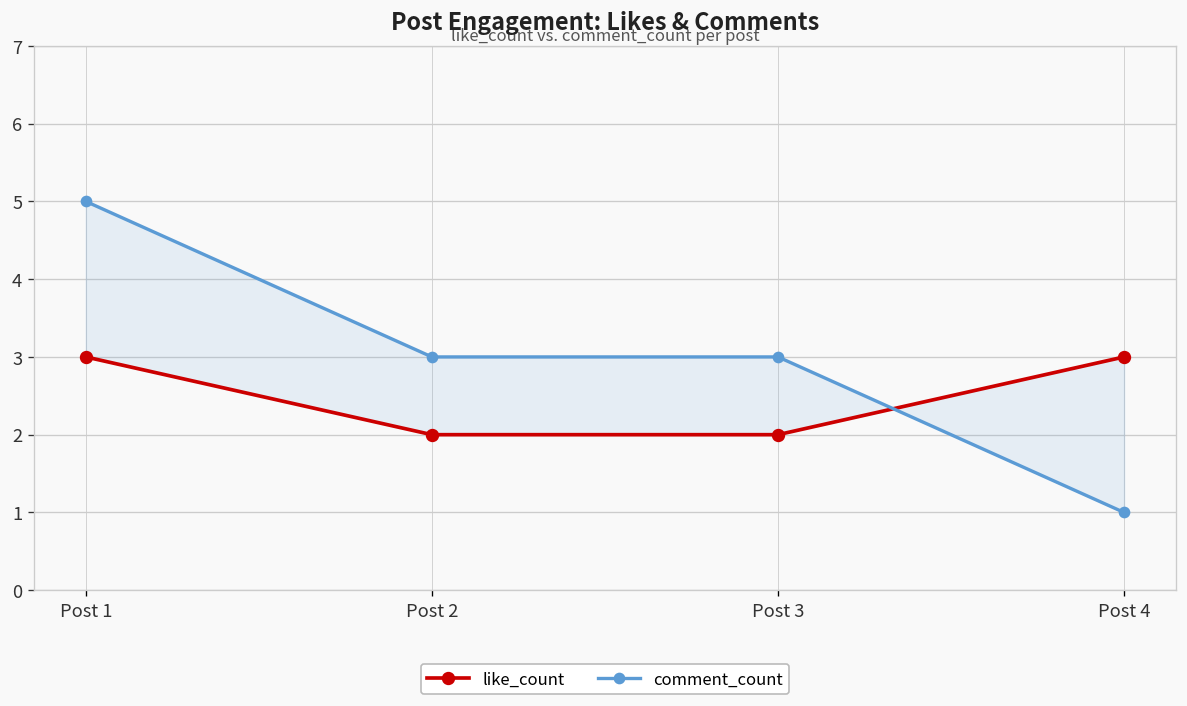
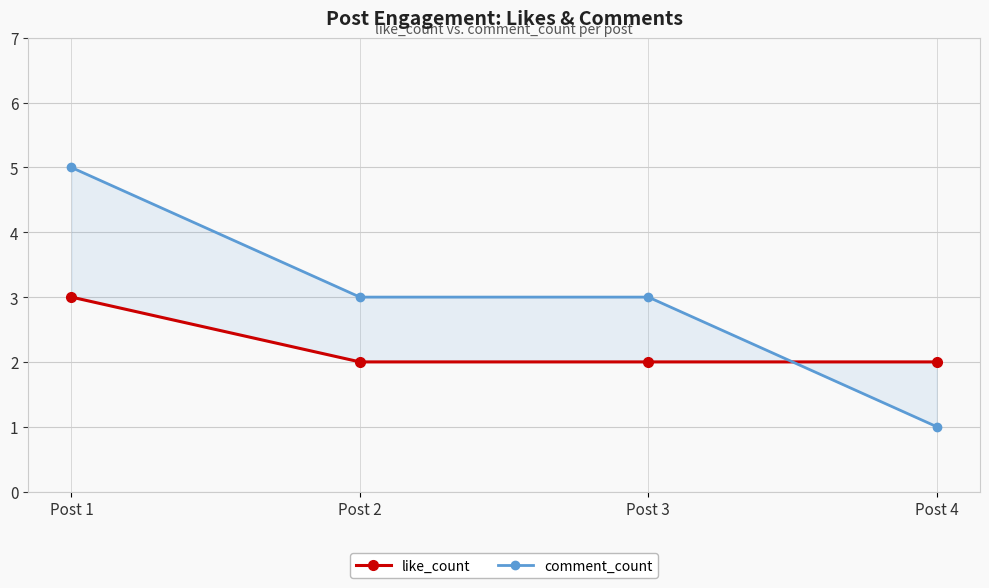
  {
    "like_count": {
      "Post 1": 3,
      "Post 2": 2,
      "Post 3": 2,
-     "Post 4": 3
+     "Post 4": 2
    }
  }
